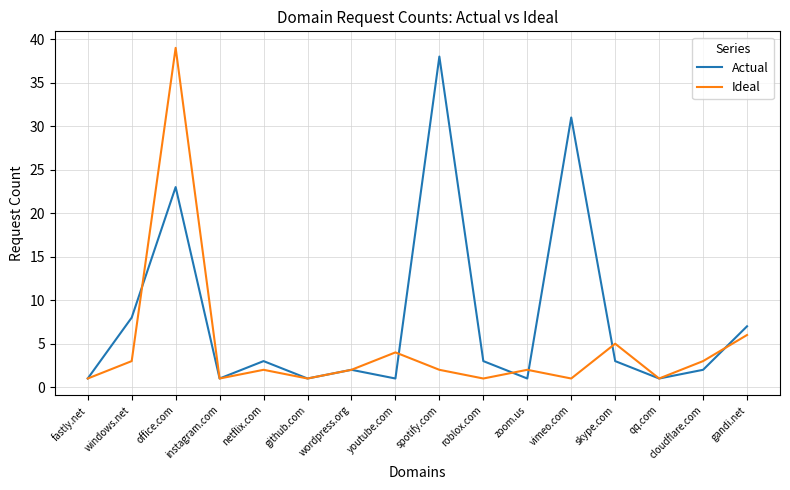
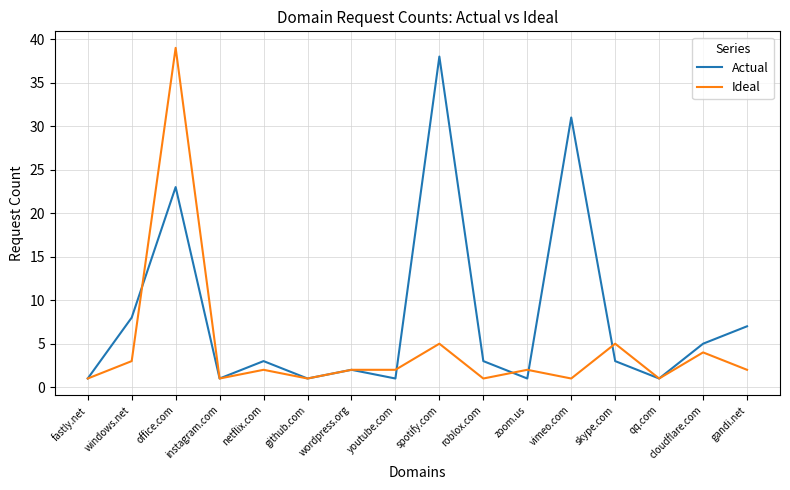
  {
    "Actual": {
      "windows.net": 8,
      "office.com": 23,
      "netflix.com": 3,
      "youtube.com": 1,
      "spotify.com": 38,
      "roblox.com": 3,
      "zoom.us": 1,
      "vimeo.com": 31,
      "skype.com": 3,
-     "cloudflare.com": 2,
+     "cloudflare.com": 5,
      "gandi.net": 7
    },
    "Ideal": {
      "windows.net": 3,
      "office.com": 39,
      "netflix.com": 2,
-     "youtube.com": 4,
-     "spotify.com": 2,
+     "youtube.com": 2,
+     "spotify.com": 5,
      "roblox.com": 1,
      "zoom.us": 2,
      "vimeo.com": 1,
      "skype.com": 5,
-     "cloudflare.com": 3,
-     "gandi.net": 6
+     "cloudflare.com": 4,
+     "gandi.net": 2
    }
  }
